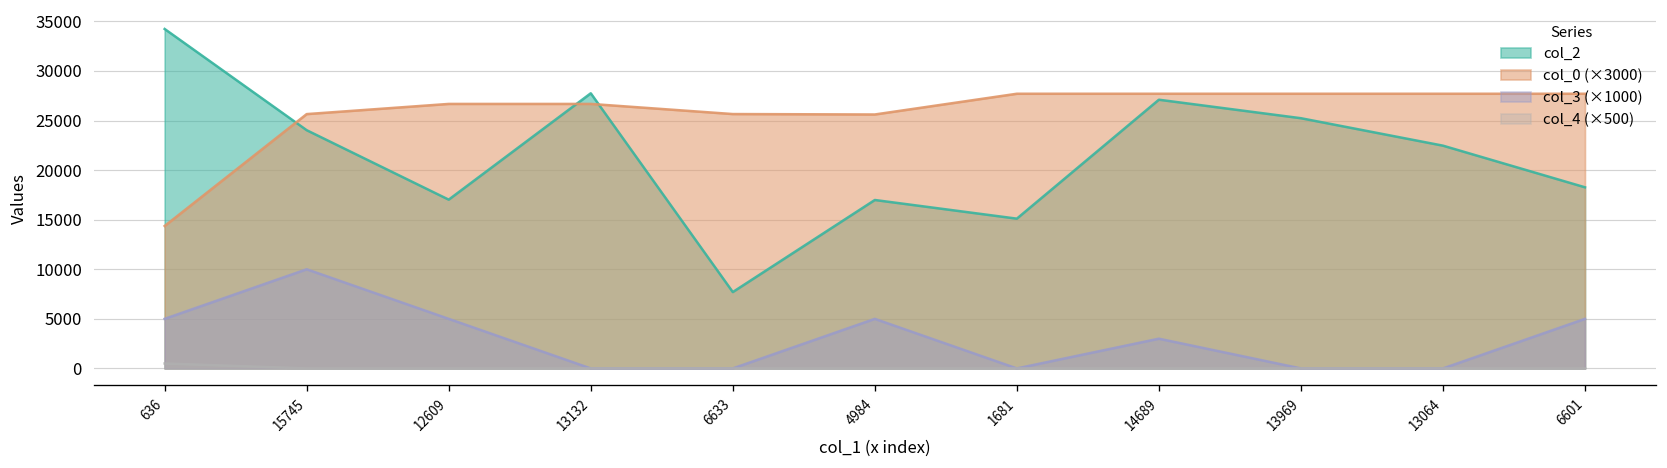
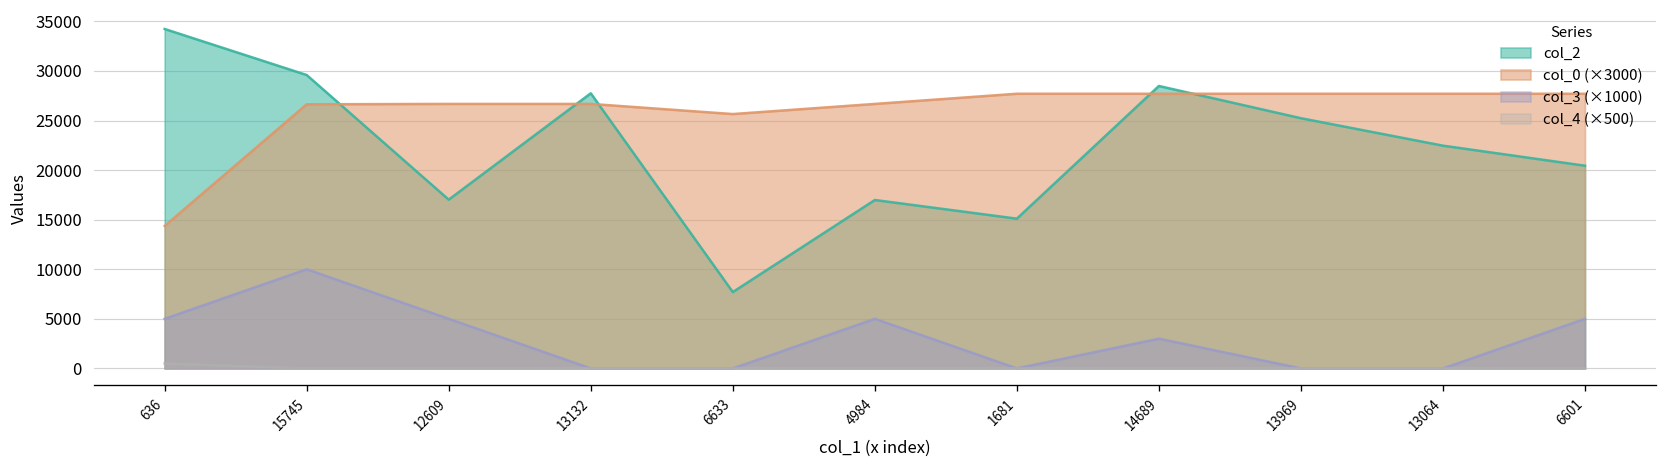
  {
    "col_2": {
      "636": 34000,
-     "15745": 24000,
+     "15745": 30000,
      "12609": 17000,
      "13132": 28000,
      "6633": 8000,
      "4984": 17000,
      "1681": 15000,
-     "14689": 27000,
+     "14689": 28000,
      "13969": 25000,
      "13064": 22000,
-     "6601": 18000
+     "6601": 20000
    },
    "col_0 (×3000)": {
      "636": 14000,
-     "15745": 26000,
+     "15745": 27000,
      "12609": 27000,
      "13132": 27000,
      "6633": 26000,
-     "4984": 26000,
+     "4984": 27000,
      "1681": 28000,
      "14689": 28000,
      "13969": 28000,
      "13064": 28000,
      "6601": 28000
    }
  }
